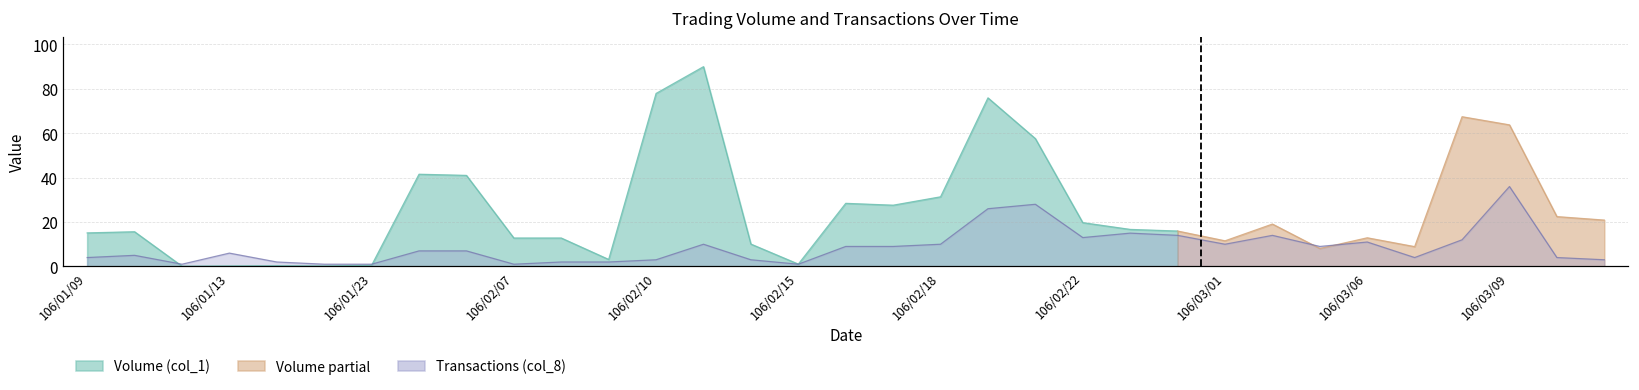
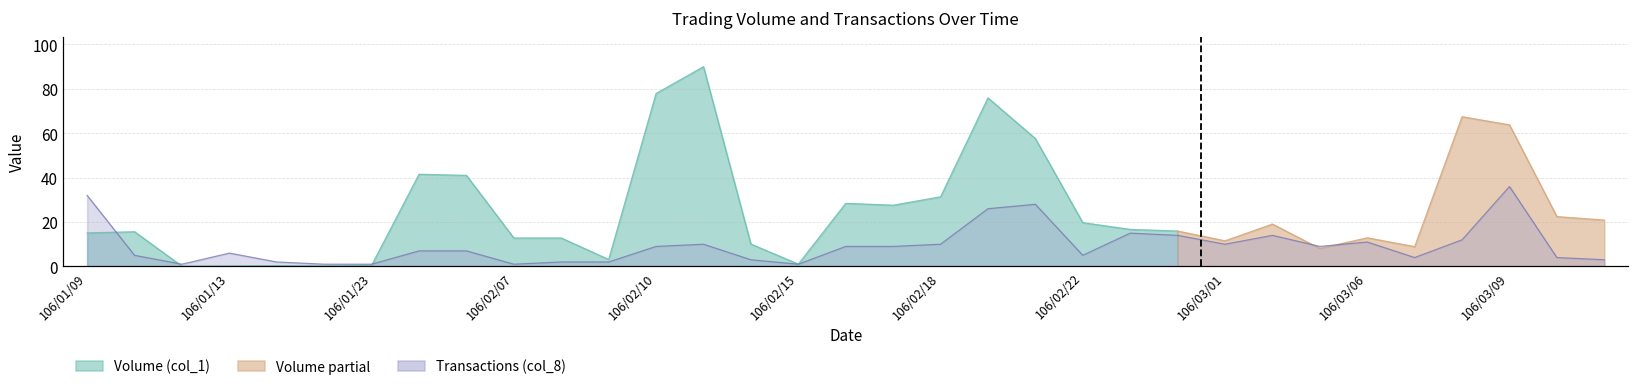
  {
    "Volume (col_1)": {
      "106/01/09": 15,
      "106/01/13": 0,
      "106/02/07": 13,
      "106/02/10": 78,
      "106/02/18": 31,
      "106/02/22": 20
    },
    "Transactions (col_8)": {
-     "106/01/09": 4,
+     "106/01/09": 32,
      "106/01/13": 6,
      "106/02/07": 1,
-     "106/02/10": 3,
+     "106/02/10": 9,
      "106/02/18": 10,
-     "106/02/22": 13,
+     "106/02/22": 5,
      "106/03/01": 10,
      "106/03/06": 11,
      "106/03/09": 36
    }
  }
